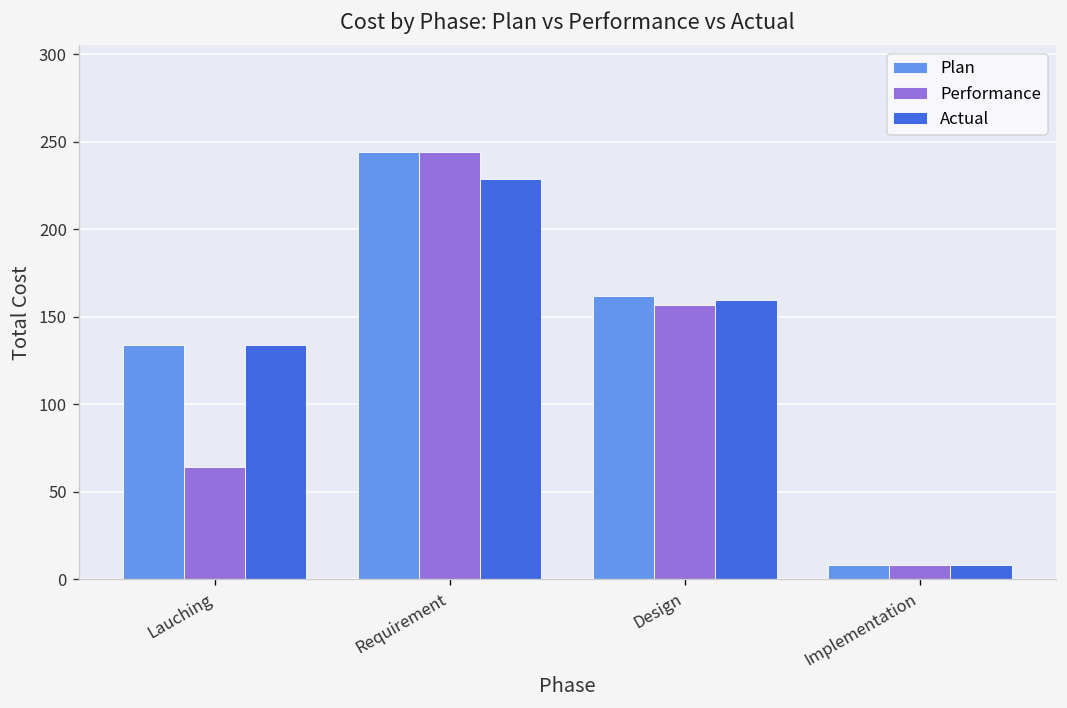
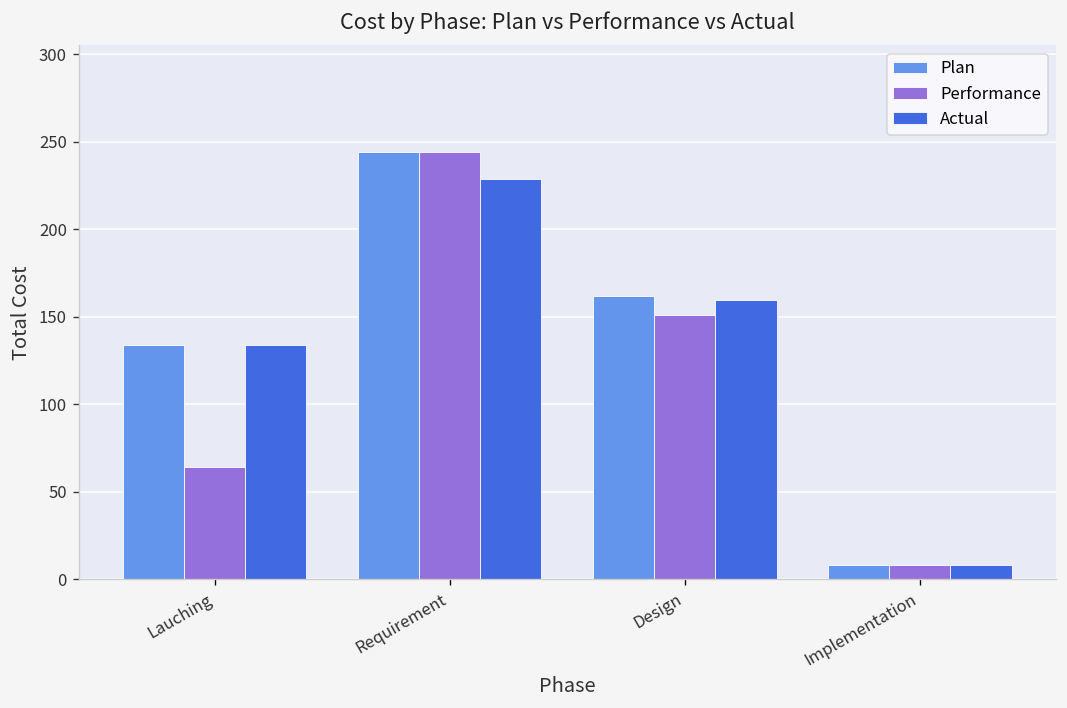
  {
    "Performance": {
      "Lauching": 64,
      "Requirement": 244,
-     "Design": 157,
+     "Design": 151,
      "Implementation": 8
    }
  }
